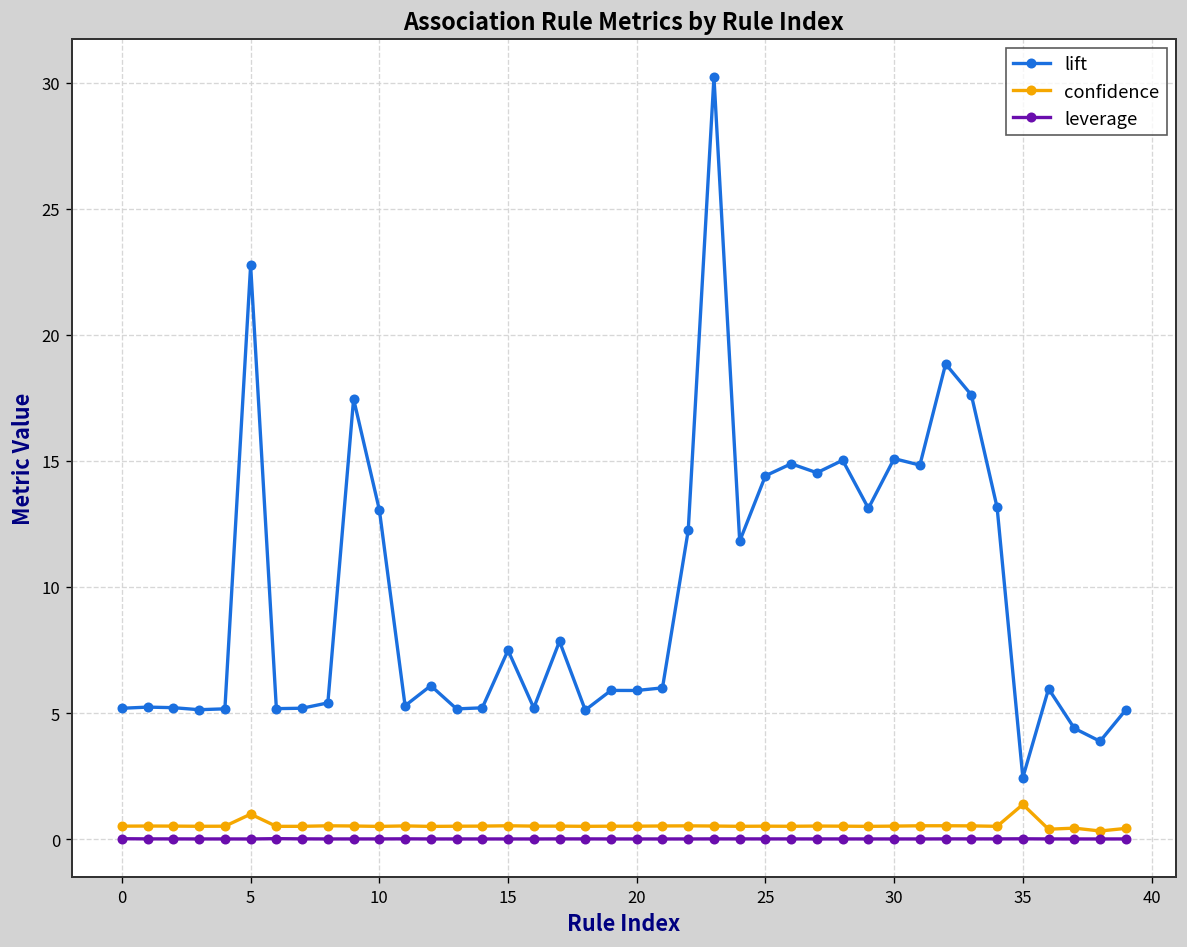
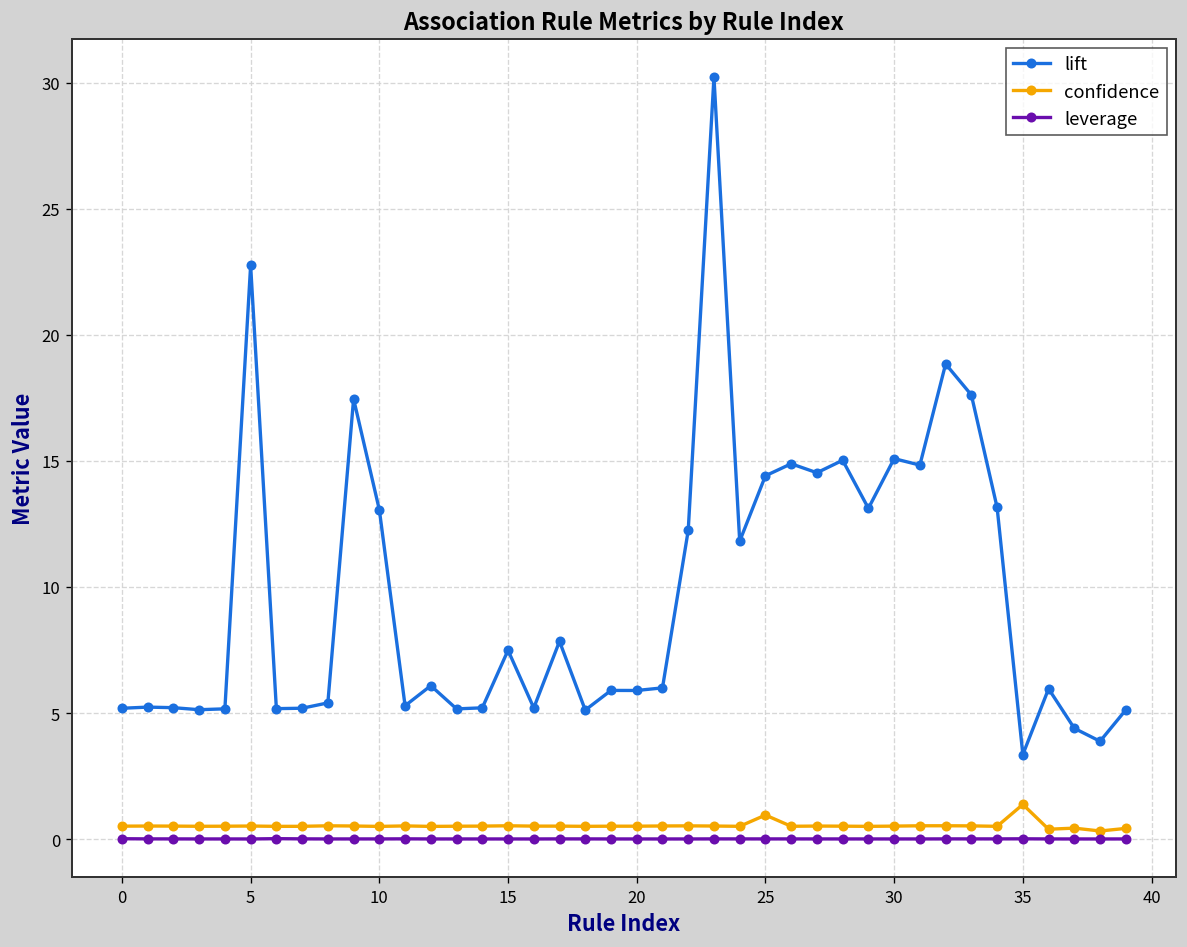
  {
    "lift": {
      "0": 5.2,
      "5": 22.8,
      "10": 13.1,
      "15": 7.5,
      "20": 5.9,
      "25": 14.4,
      "30": 15.1,
-     "35": 2.4
+     "35": 3.4
    },
    "confidence": {
      "0": 0.5,
-     "5": 1.0,
+     "5": 0.5,
      "10": 0.5,
      "15": 0.5,
      "20": 0.5,
-     "25": 0.5,
+     "25": 1.0,
      "30": 0.5,
      "35": 1.4
    },
    "leverage": {
      "0": 0.0,
      "5": 0.0,
      "10": 0.0,
      "15": 0.0,
      "20": 0.0,
      "25": 0.0,
      "30": 0.0,
      "35": 0.0
    }
  }
